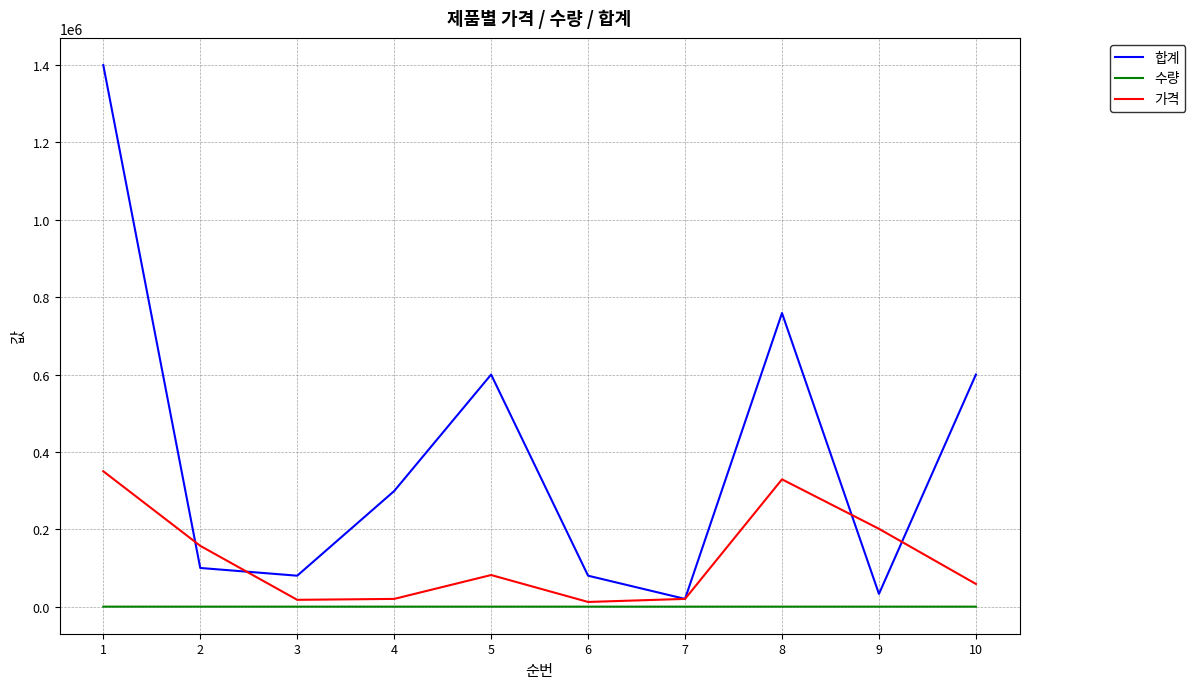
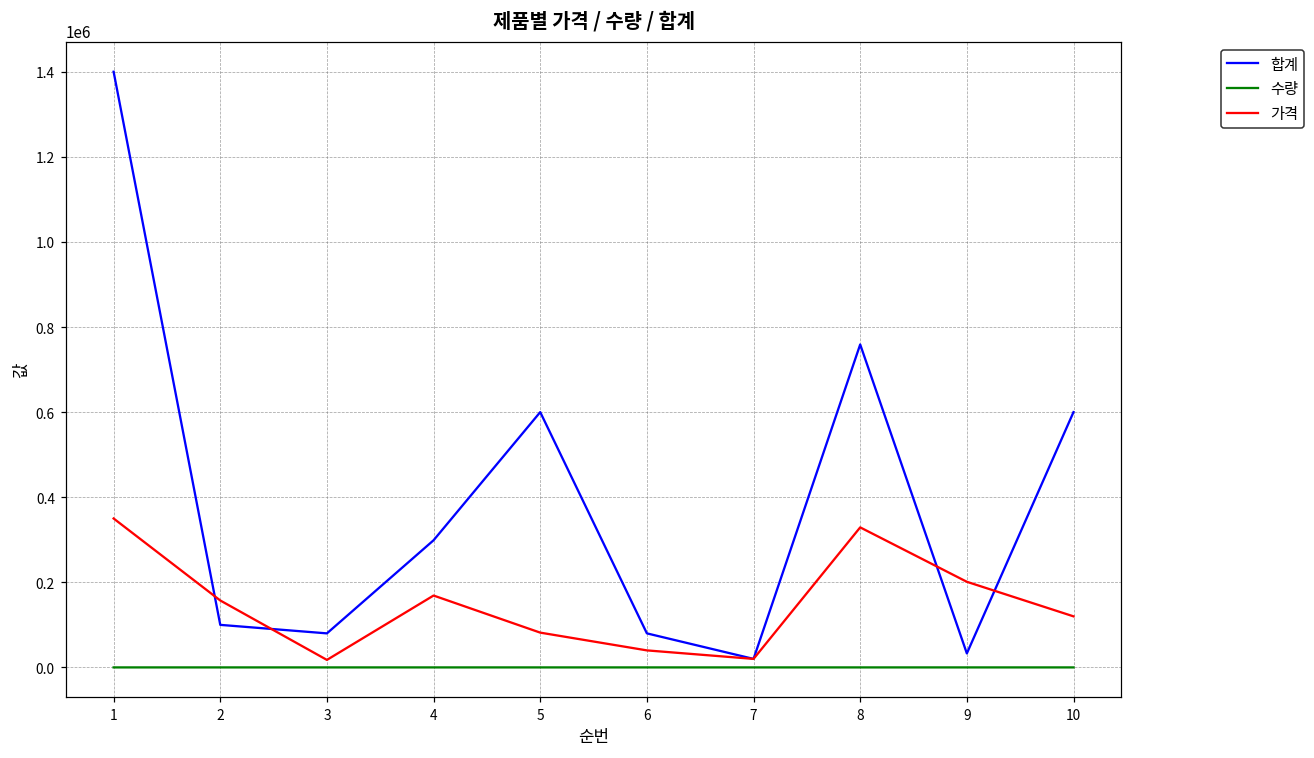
  {
    "합계": {
      "1": 1400000,
      "2": 100000,
      "3": 80000,
      "4": 300000,
      "5": 600000,
      "6": 80000,
      "8": 760000,
      "9": 30000,
      "10": 600000
    },
    "수량": {
      "1": 0,
      "2": 0,
      "3": 0,
      "4": 0,
      "5": 0,
      "6": 0,
      "7": 0,
      "8": 0,
      "9": 0,
      "10": 0
    },
    "가격": {
      "1": 350000,
      "2": 160000,
      "3": 20000,
-     "4": 20000,
+     "4": 170000,
      "5": 80000,
-     "6": 10000,
+     "6": 40000,
      "8": 330000,
      "9": 200000,
-     "10": 60000
+     "10": 120000
    }
  }
